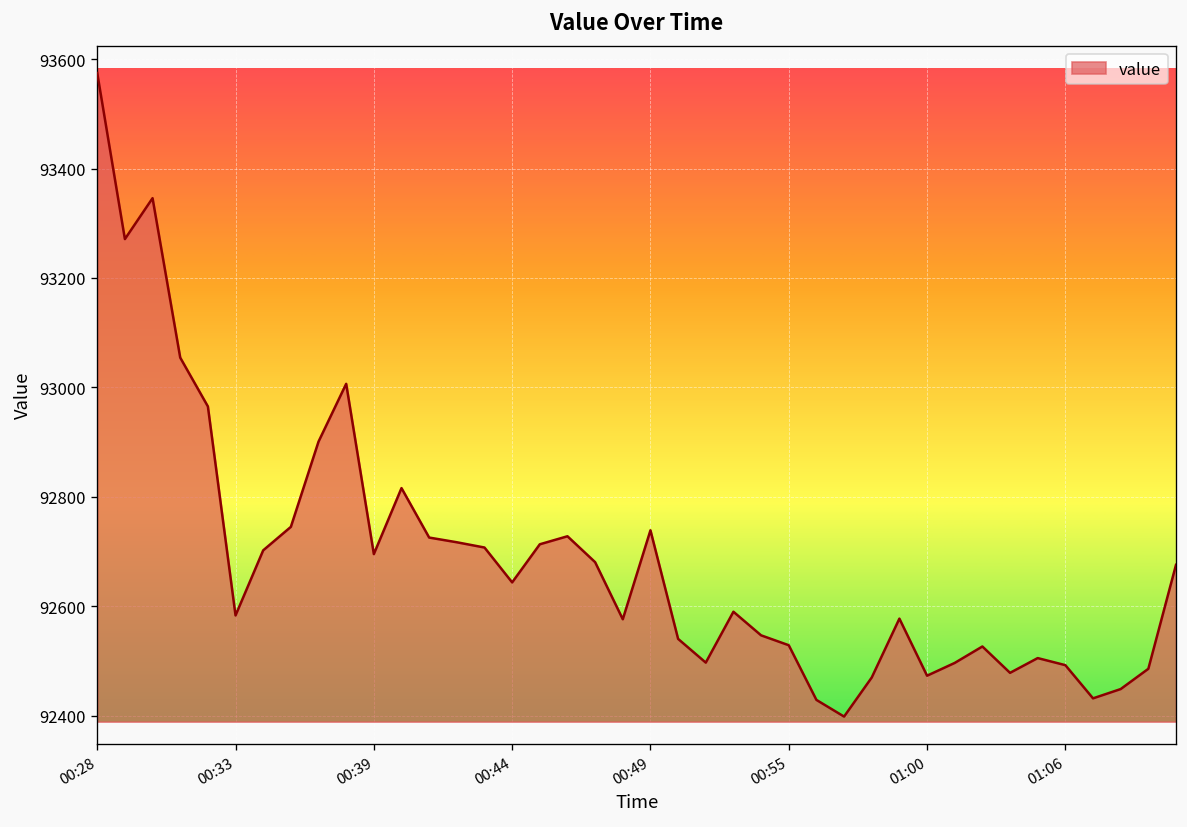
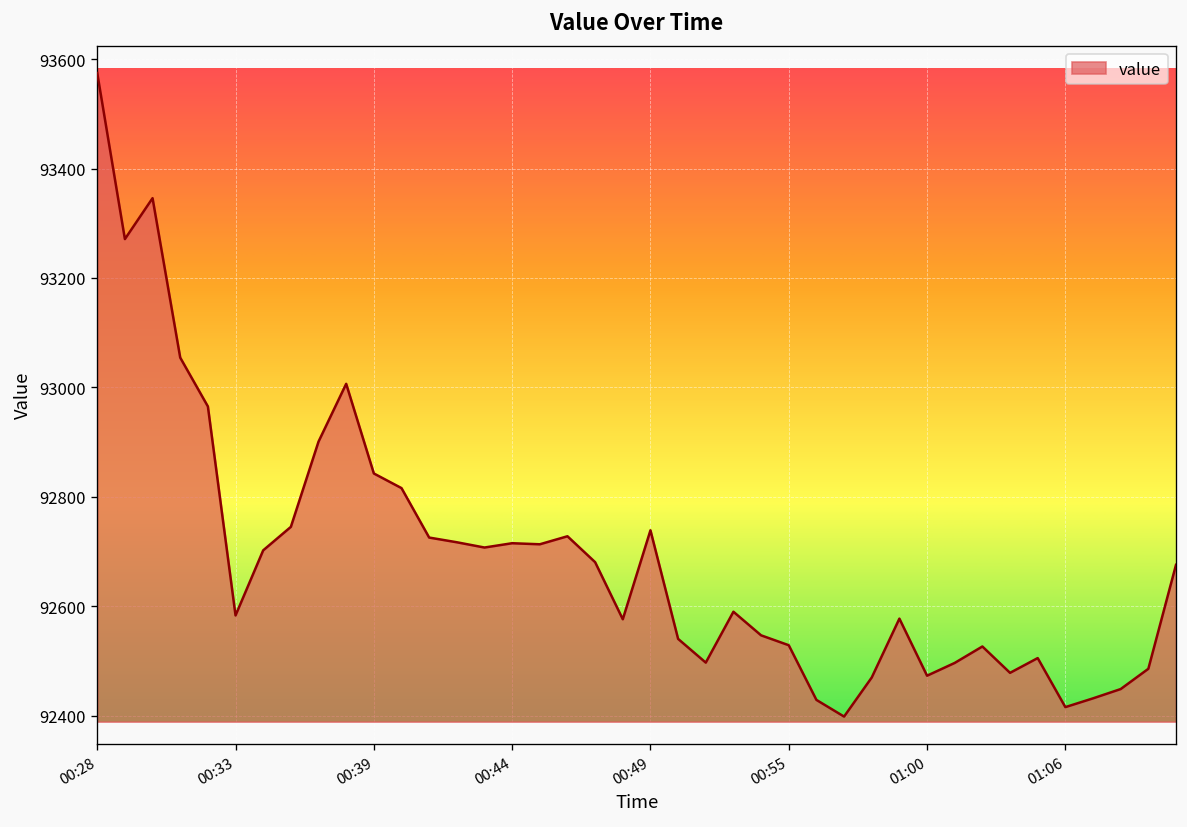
  {
    "00:28": 93570,
    "00:33": 92580,
-   "00:39": 92700,
-   "00:44": 92640,
+   "00:39": 92840,
+   "00:44": 92720,
    "00:49": 92740,
    "00:55": 92530,
    "01:00": 92470,
-   "01:06": 92490
+   "01:06": 92420
  }
